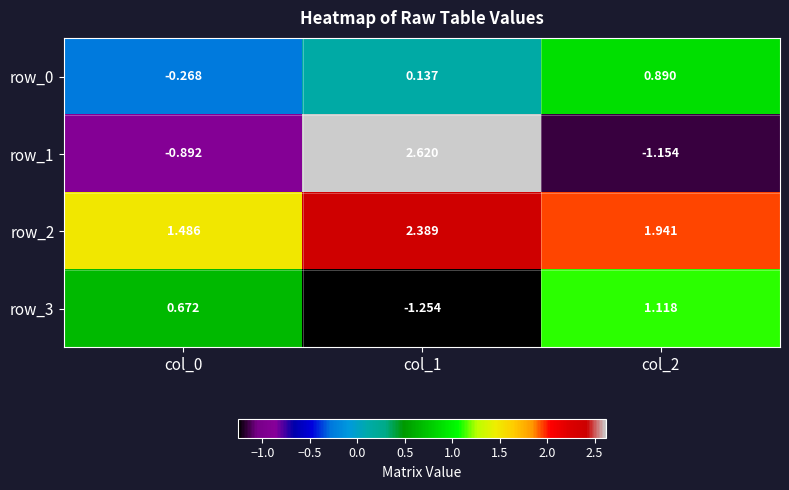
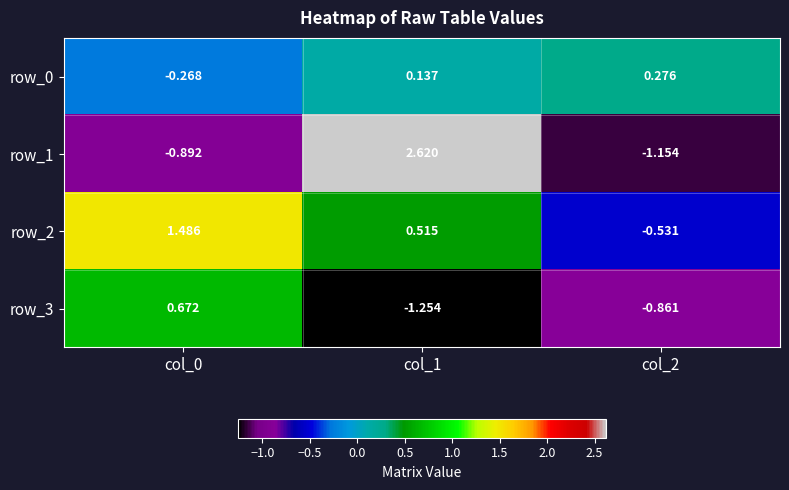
  {
    "row_0": {
      "col_0": -0.268,
      "col_1": 0.137,
-     "col_2": 0.890
+     "col_2": 0.276
    },
    "row_1": {
      "col_0": -0.892,
      "col_1": 2.620,
      "col_2": -1.154
    },
    "row_2": {
      "col_0": 1.486,
-     "col_1": 2.389,
-     "col_2": 1.941
+     "col_1": 0.515,
+     "col_2": -0.531
    },
    "row_3": {
      "col_0": 0.672,
      "col_1": -1.254,
-     "col_2": 1.118
+     "col_2": -0.861
    }
  }
